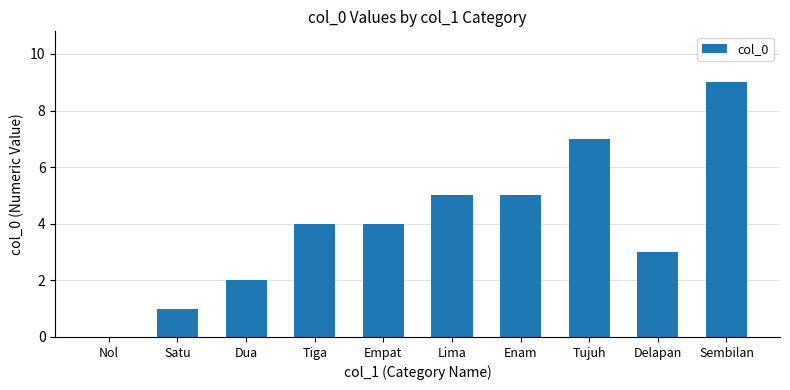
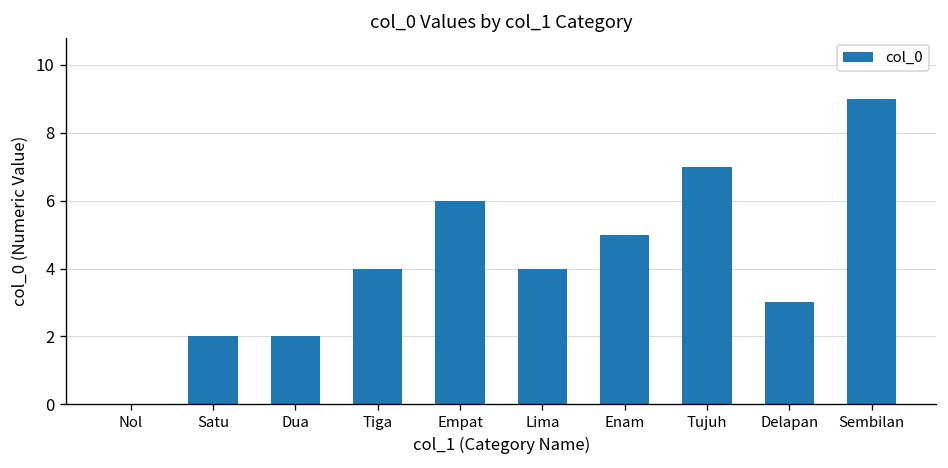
  {
    "Nol": 0,
-   "Satu": 1,
+   "Satu": 2,
    "Dua": 2,
    "Tiga": 4,
-   "Empat": 4,
-   "Lima": 5,
+   "Empat": 6,
+   "Lima": 4,
    "Enam": 5,
    "Tujuh": 7,
    "Delapan": 3,
    "Sembilan": 9
  }
